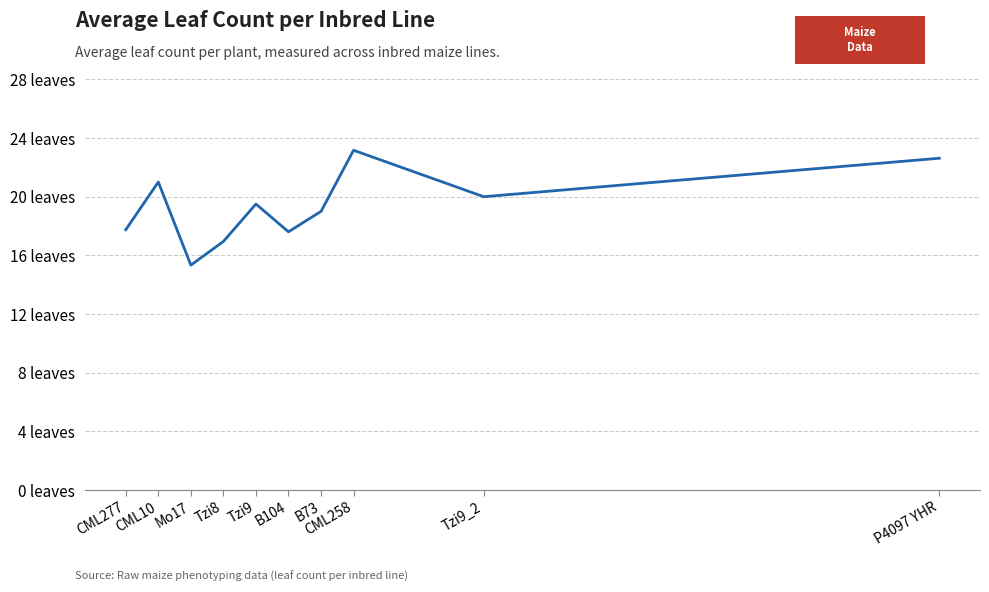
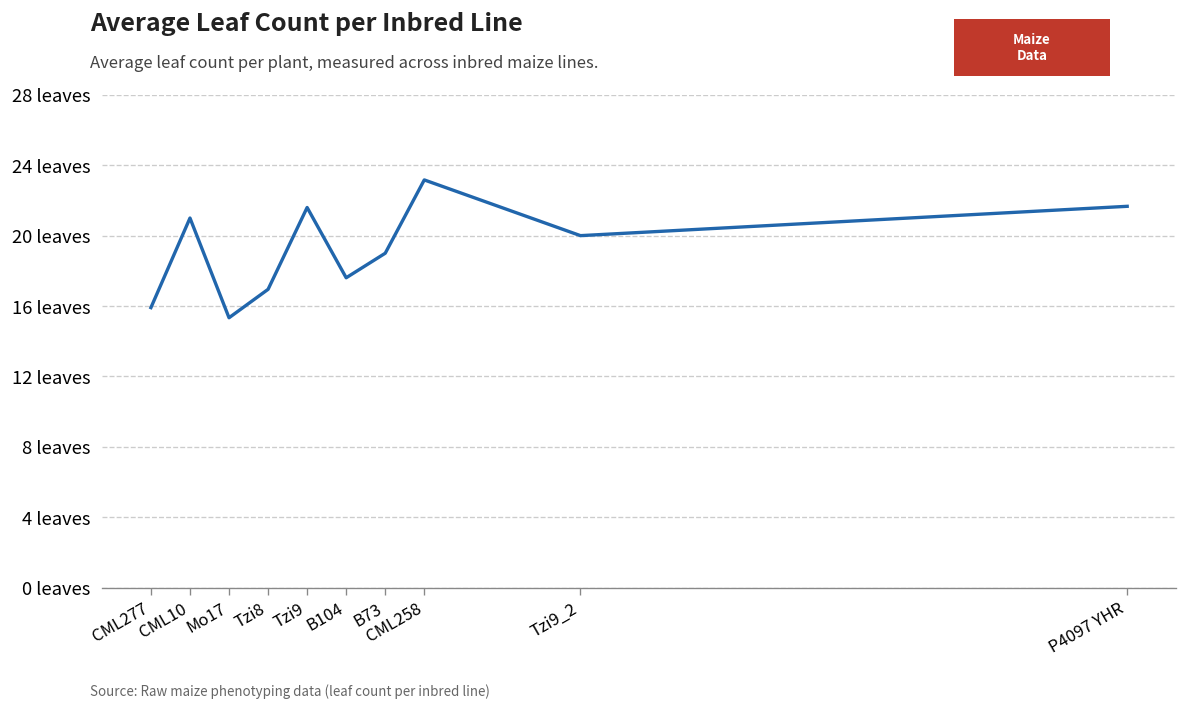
  {
-   "CML277": "17.8 leaves",
+   "CML277": "15.9 leaves",
    "CML10": "21.0 leaves",
    "Mo17": "15.3 leaves",
    "Tzi8": "16.9 leaves",
-   "Tzi9": "19.5 leaves",
+   "Tzi9": "21.6 leaves",
    "B104": "17.6 leaves",
    "B73": "19.0 leaves",
    "CML258": "23.2 leaves",
    "Tzi9_2": "20.0 leaves",
-   "P4097 YHR": "22.6 leaves"
+   "P4097 YHR": "21.7 leaves"
  }
